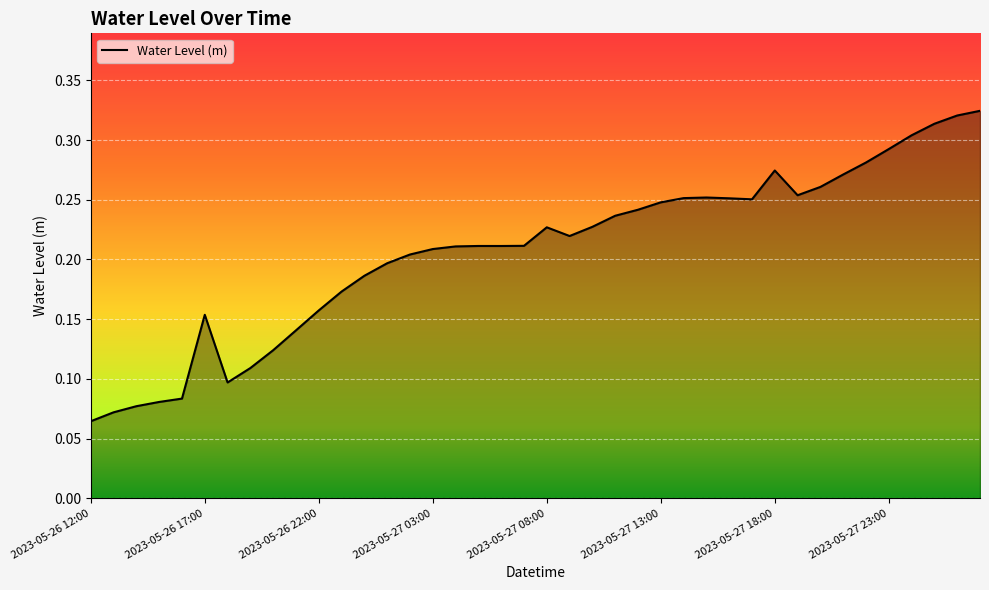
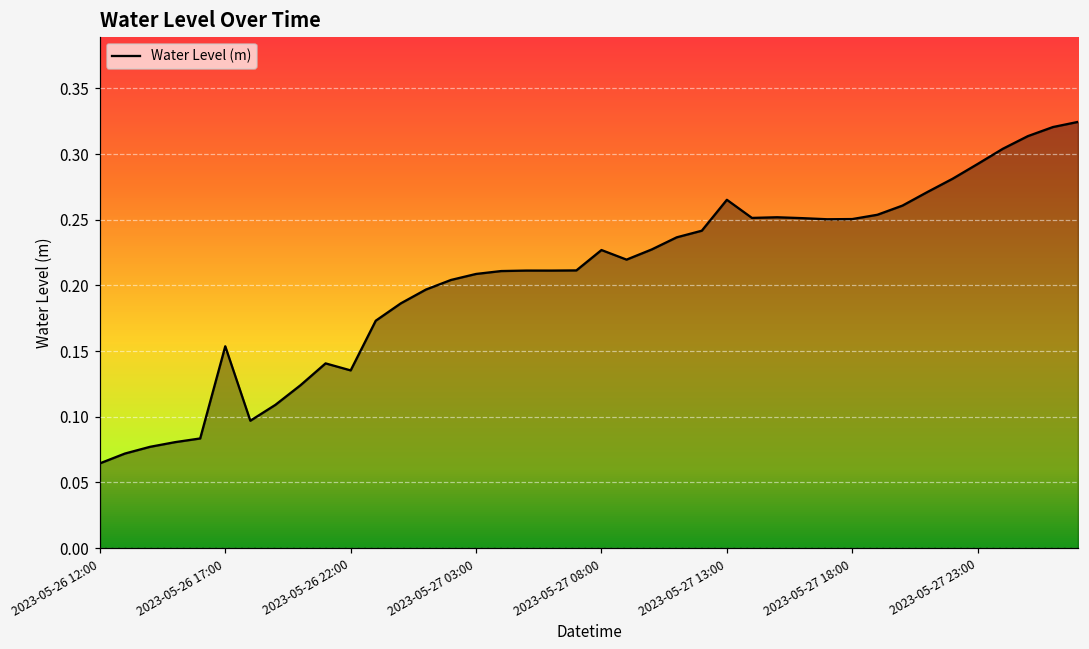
  {
    "2023-05-26 12:00": 0.064,
    "2023-05-26 17:00": 0.154,
-   "2023-05-26 22:00": 0.157,
+   "2023-05-26 22:00": 0.135,
    "2023-05-27 03:00": 0.209,
    "2023-05-27 08:00": 0.227,
-   "2023-05-27 13:00": 0.248,
-   "2023-05-27 18:00": 0.275,
+   "2023-05-27 13:00": 0.265,
+   "2023-05-27 18:00": 0.251,
    "2023-05-27 23:00": 0.292
  }
